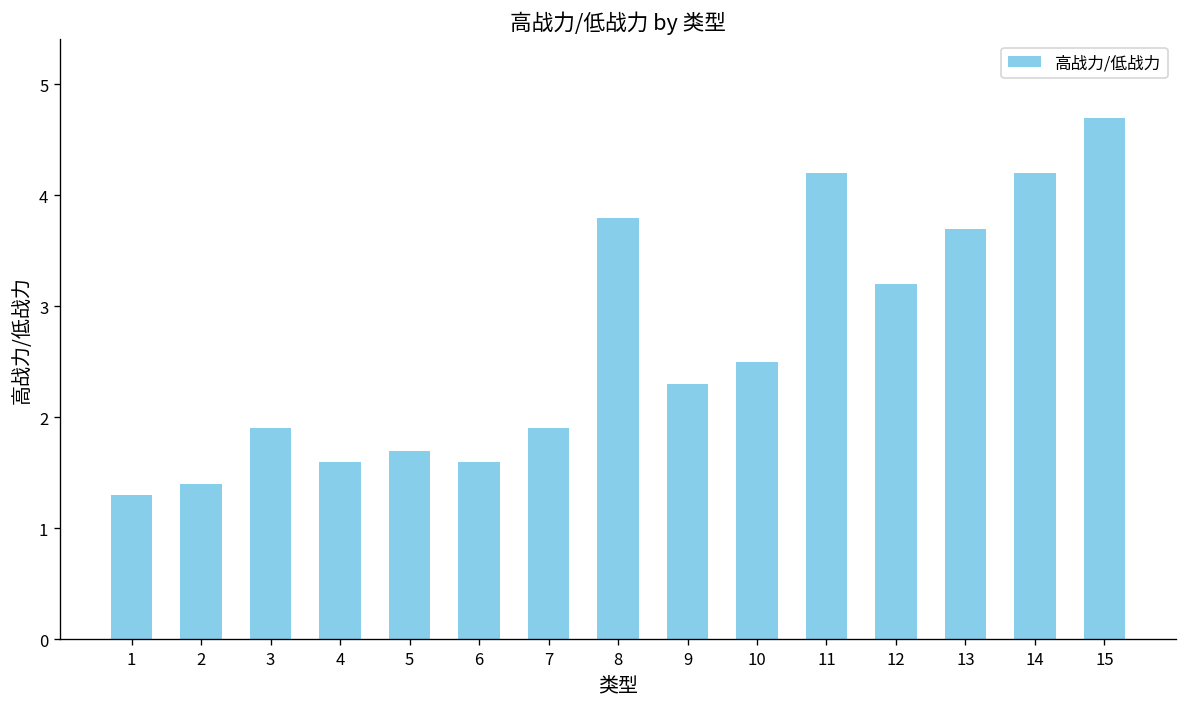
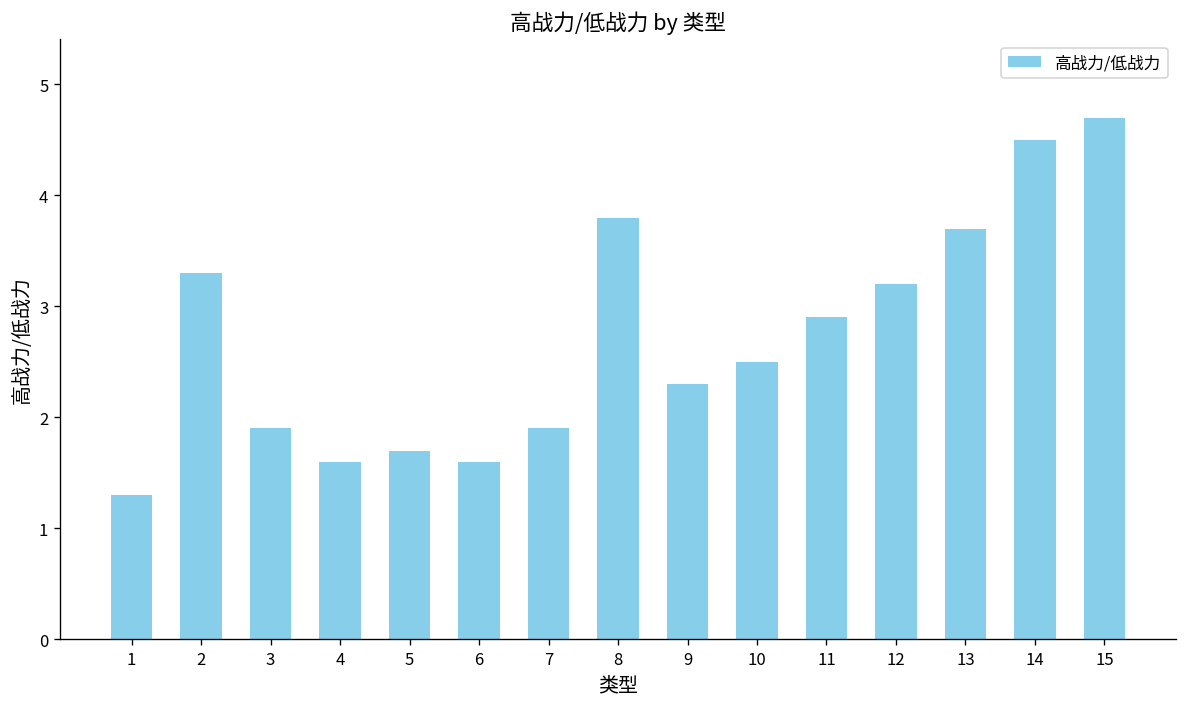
  {
    "1": 1.3,
-   "2": 1.4,
+   "2": 3.3,
    "3": 1.9,
    "4": 1.6,
    "5": 1.7,
    "6": 1.6,
    "7": 1.9,
    "8": 3.8,
    "9": 2.3,
    "10": 2.5,
-   "11": 4.2,
+   "11": 2.9,
    "12": 3.2,
    "13": 3.7,
-   "14": 4.2,
+   "14": 4.5,
    "15": 4.7
  }
